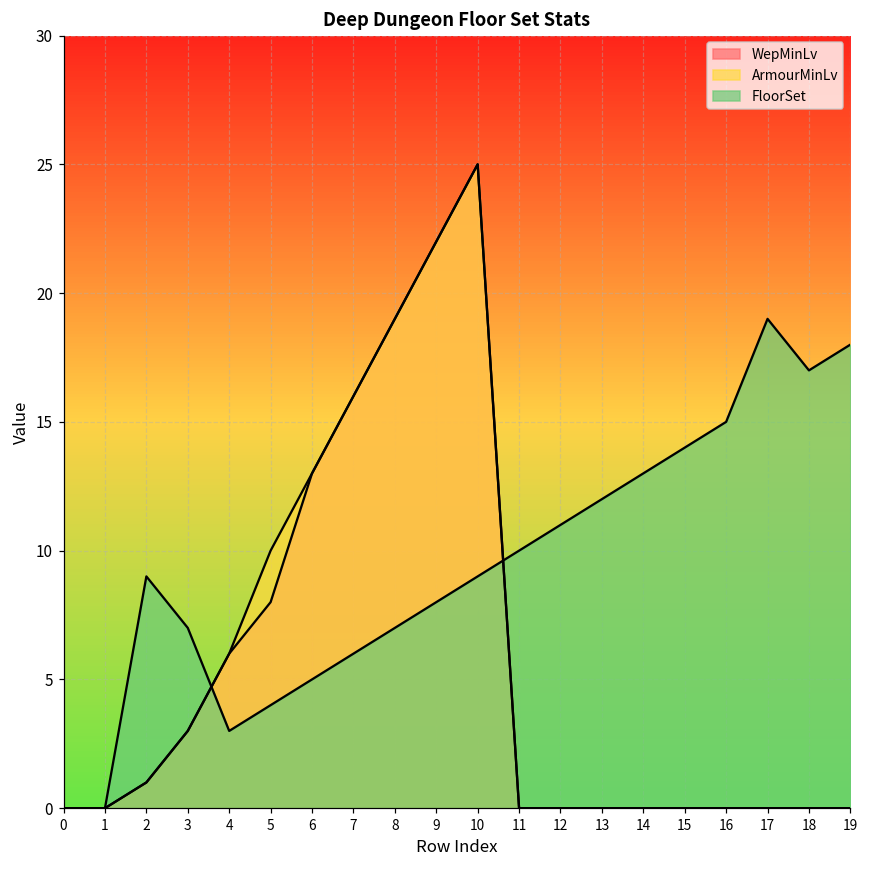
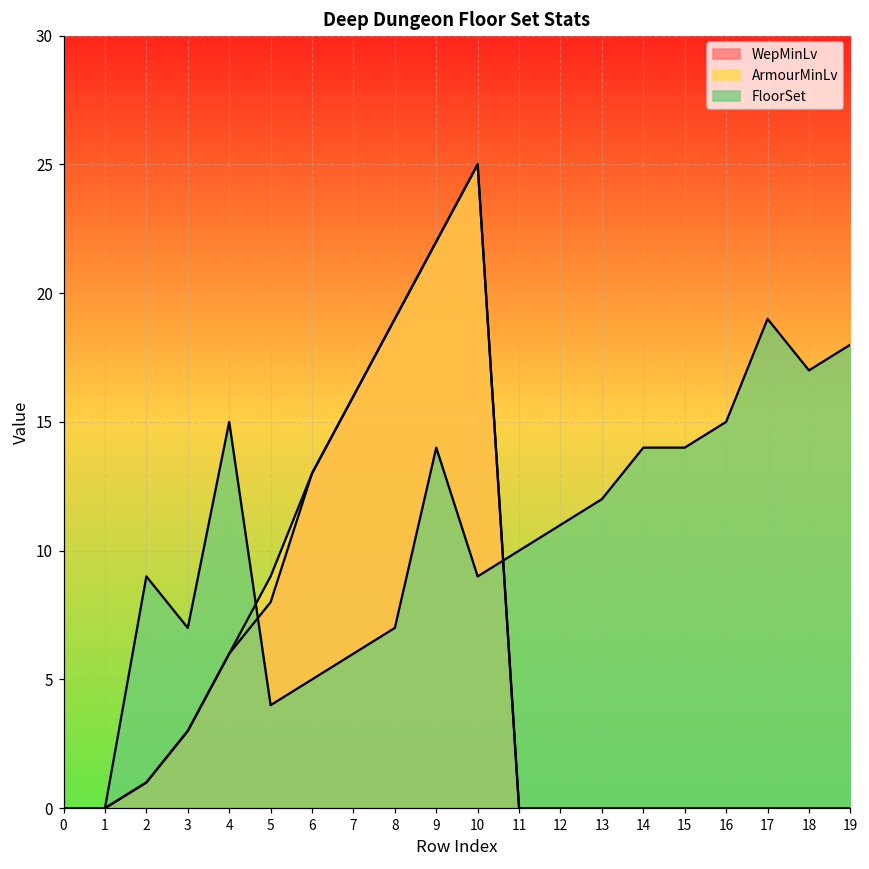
  {
    "WepMinLv": {
      "5": 8
    },
    "ArmourMinLv": {
-     "5": 10
+     "5": 9
    },
    "FloorSet": {
      "2": 9,
      "3": 7,
-     "4": 3,
+     "4": 15,
      "5": 4,
      "6": 5,
      "7": 6,
      "8": 7,
-     "9": 8,
+     "9": 14,
      "10": 9,
      "11": 10,
      "12": 11,
      "13": 12,
-     "14": 13,
+     "14": 14,
      "15": 14,
      "16": 15,
      "17": 19,
      "18": 17,
      "19": 18
    }
  }
